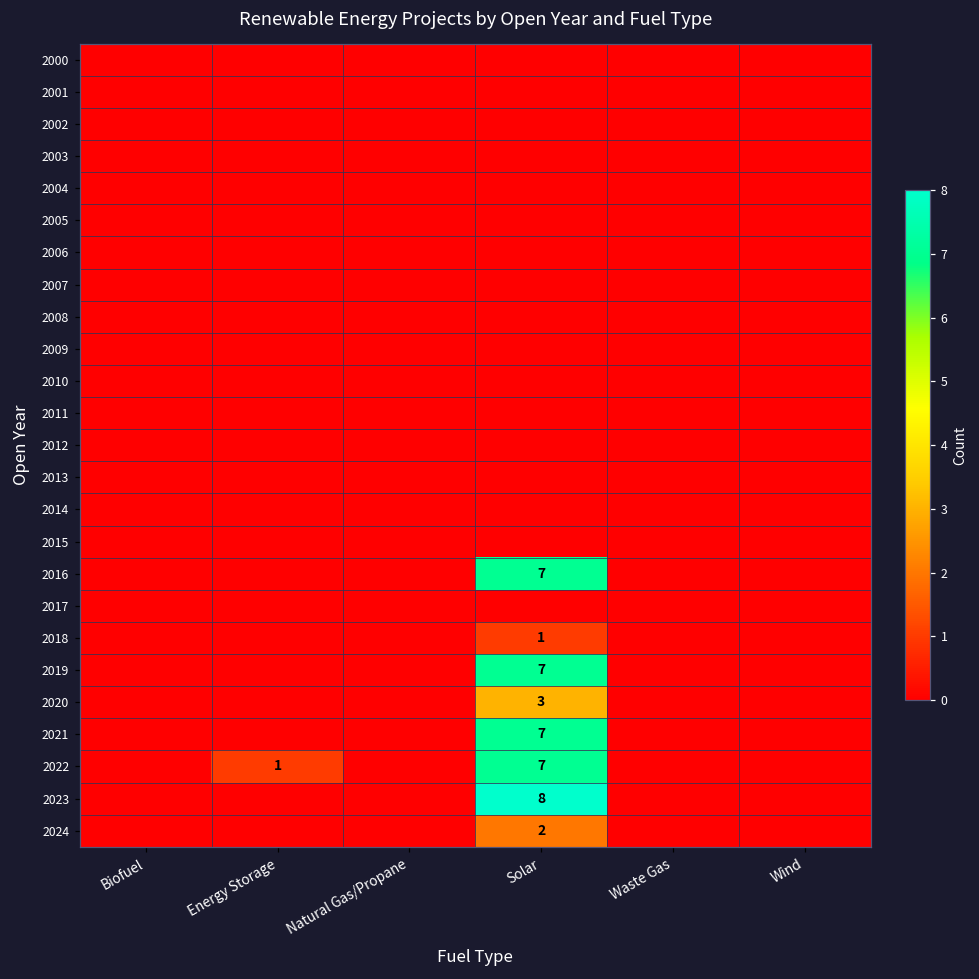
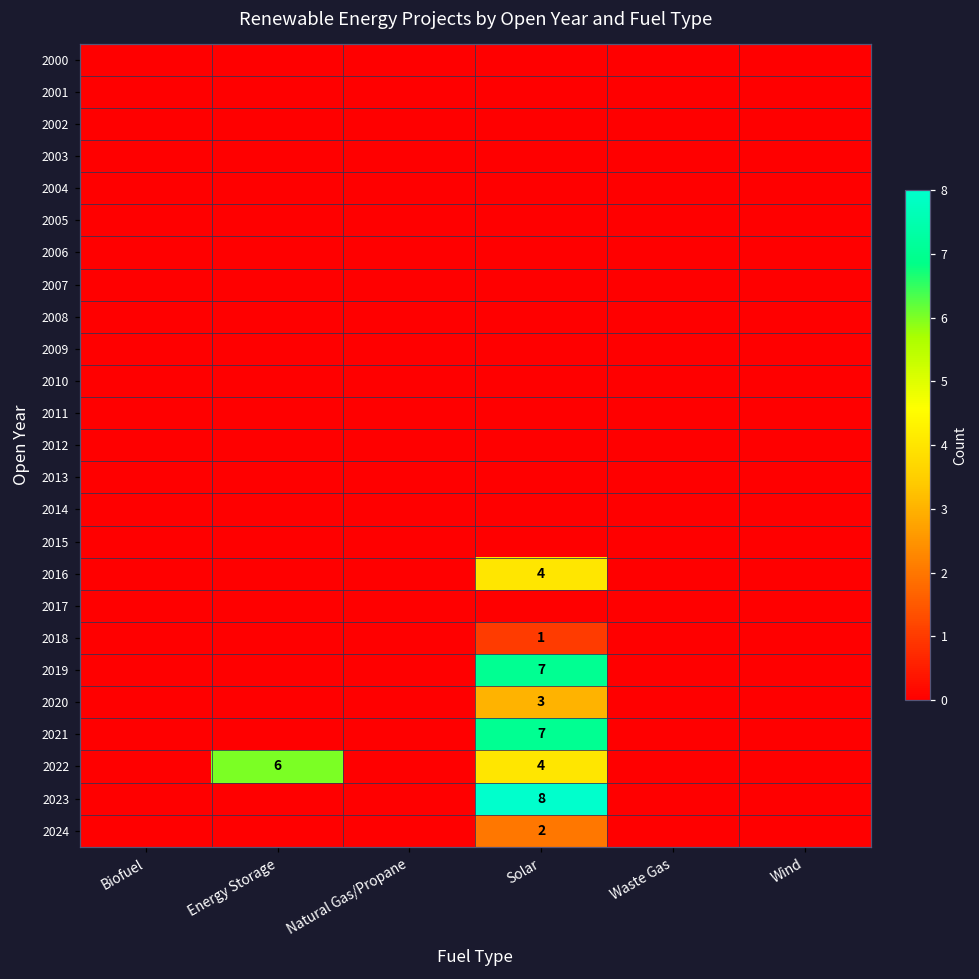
  {
    "2016": {
-     "Solar": 7
+     "Solar": 4
    },
    "2018": {
      "Solar": 1
    },
    "2019": {
      "Solar": 7
    },
    "2020": {
      "Solar": 3
    },
    "2021": {
      "Solar": 7
    },
    "2022": {
-     "Energy Storage": 1,
-     "Solar": 7
+     "Energy Storage": 6,
+     "Solar": 4
    },
    "2023": {
      "Solar": 8
    },
    "2024": {
      "Solar": 2
    }
  }
